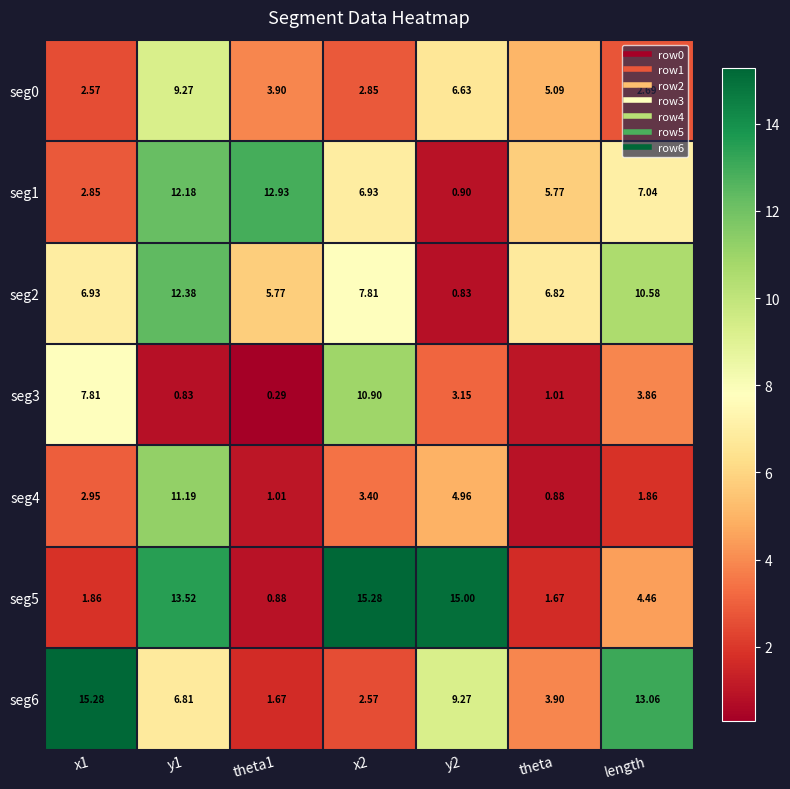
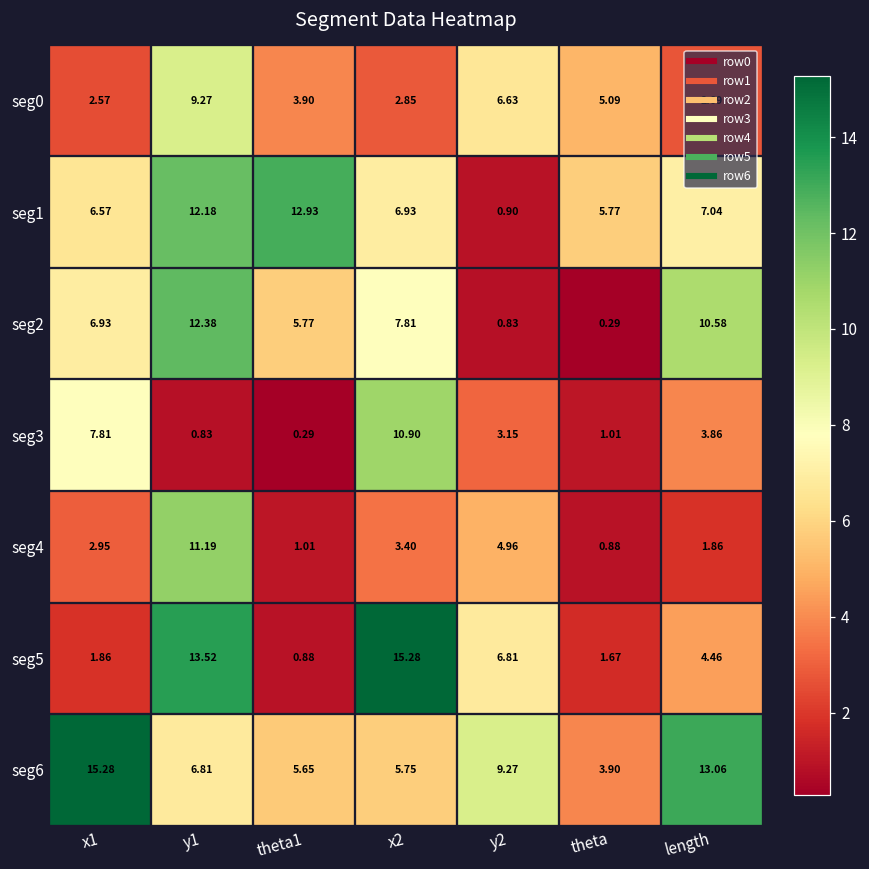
  {
    "seg0": {
      "x1": 2.57,
      "y1": 9.27,
      "theta1": 3.90,
      "x2": 2.85,
      "y2": 6.63,
      "theta": 5.09
    },
    "seg1": {
-     "x1": 2.85,
+     "x1": 6.57,
      "y1": 12.18,
      "theta1": 12.93,
      "x2": 6.93,
      "y2": 0.90,
      "theta": 5.77,
      "length": 7.04
    },
    "seg2": {
      "x1": 6.93,
      "y1": 12.38,
      "theta1": 5.77,
      "x2": 7.81,
      "y2": 0.83,
-     "theta": 6.82,
+     "theta": 0.29,
      "length": 10.58
    },
    "seg3": {
      "x1": 7.81,
      "y1": 0.83,
      "theta1": 0.29,
      "x2": 10.90,
      "y2": 3.15,
      "theta": 1.01,
      "length": 3.86
    },
    "seg4": {
      "x1": 2.95,
      "y1": 11.19,
      "theta1": 1.01,
      "x2": 3.40,
      "y2": 4.96,
      "theta": 0.88,
      "length": 1.86
    },
    "seg5": {
      "x1": 1.86,
      "y1": 13.52,
      "theta1": 0.88,
      "x2": 15.28,
-     "y2": 15.00,
+     "y2": 6.81,
      "theta": 1.67,
      "length": 4.46
    },
    "seg6": {
      "x1": 15.28,
      "y1": 6.81,
-     "theta1": 1.67,
-     "x2": 2.57,
+     "theta1": 5.65,
+     "x2": 5.75,
      "y2": 9.27,
      "theta": 3.90,
      "length": 13.06
    }
  }
